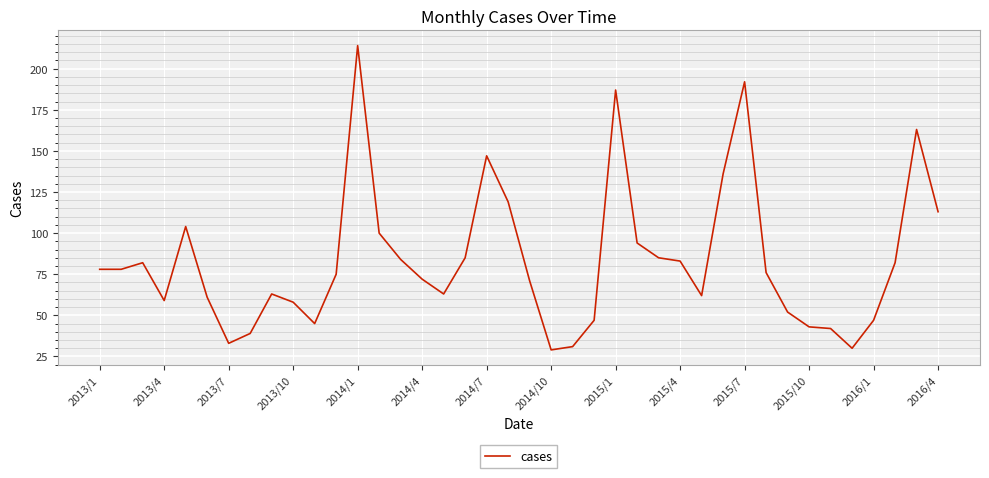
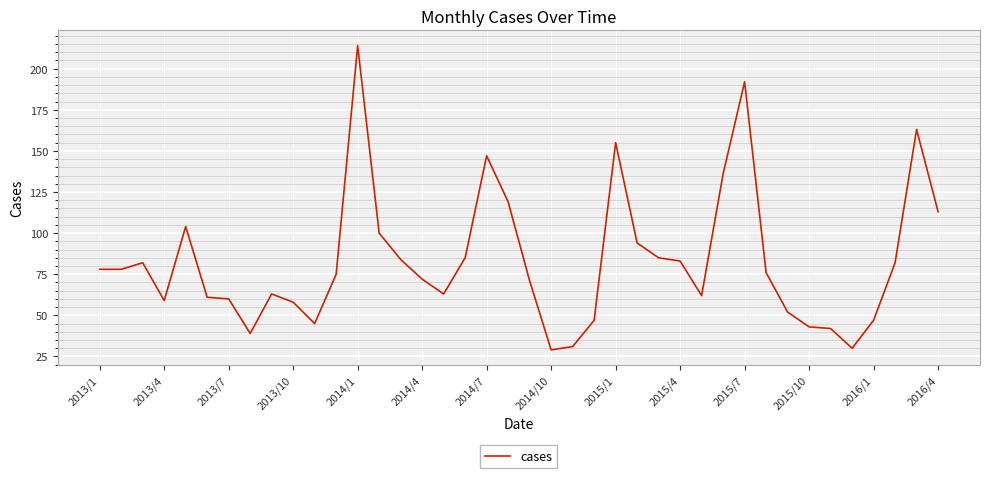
  {
    "2013/1": 78,
    "2013/4": 59,
-   "2013/7": 33,
+   "2013/7": 60,
    "2013/10": 58,
    "2014/1": 214,
    "2014/4": 72,
    "2014/7": 147,
    "2014/10": 29,
-   "2015/1": 187,
+   "2015/1": 155,
    "2015/4": 83,
    "2015/7": 192,
    "2015/10": 43,
    "2016/1": 47,
    "2016/4": 113
  }
